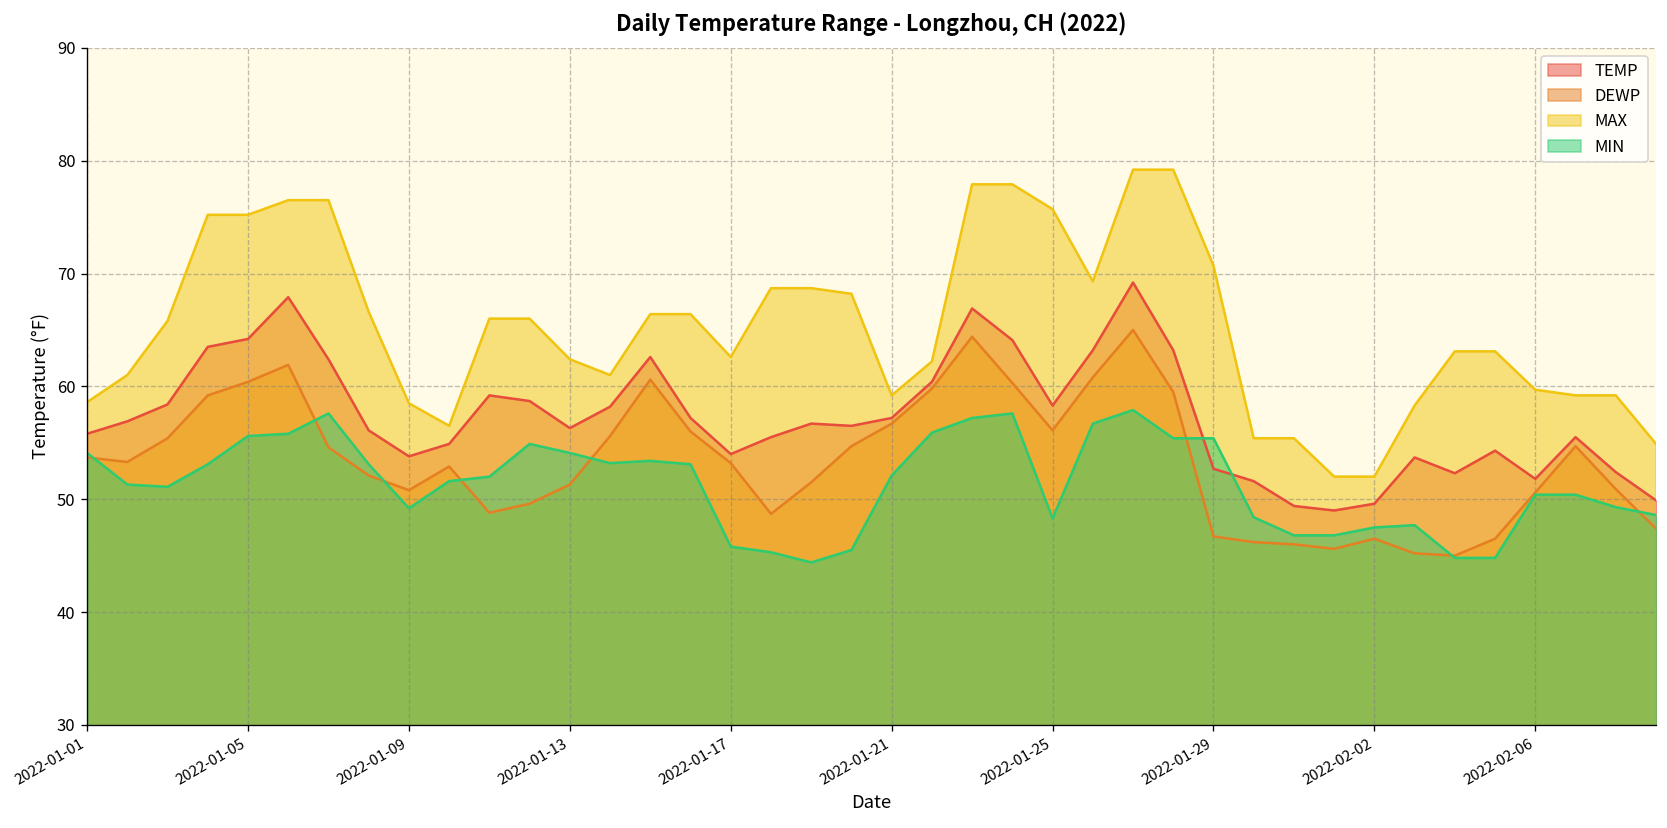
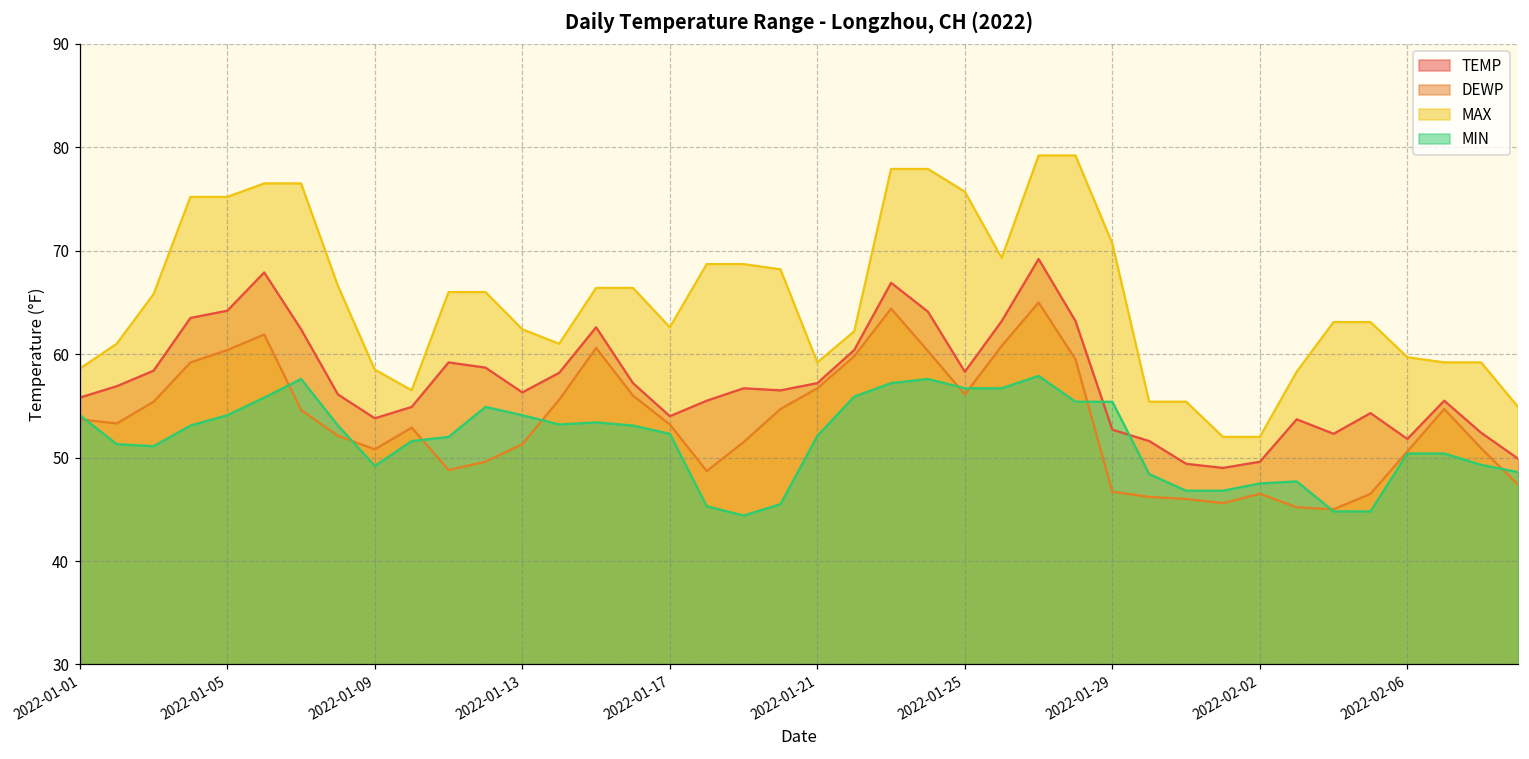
  {
    "MIN": {
      "2022-01-01": 54,
-     "2022-01-05": 56,
+     "2022-01-05": 54,
      "2022-01-09": 49,
      "2022-01-13": 54,
-     "2022-01-17": 46,
+     "2022-01-17": 52,
      "2022-01-21": 52,
-     "2022-01-25": 48,
+     "2022-01-25": 57,
      "2022-01-29": 55,
      "2022-02-02": 48
    }
  }
